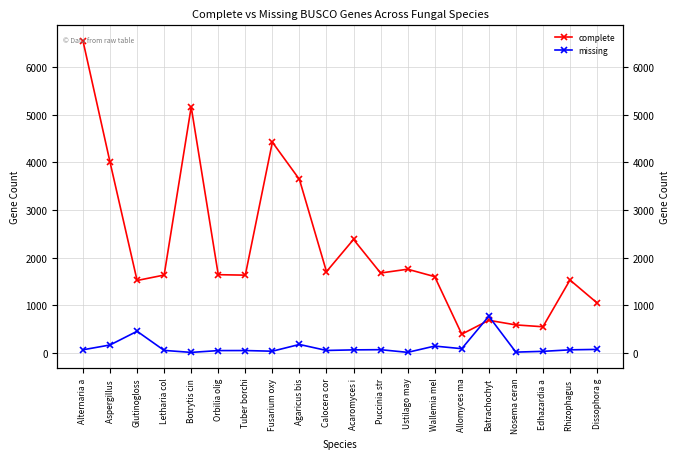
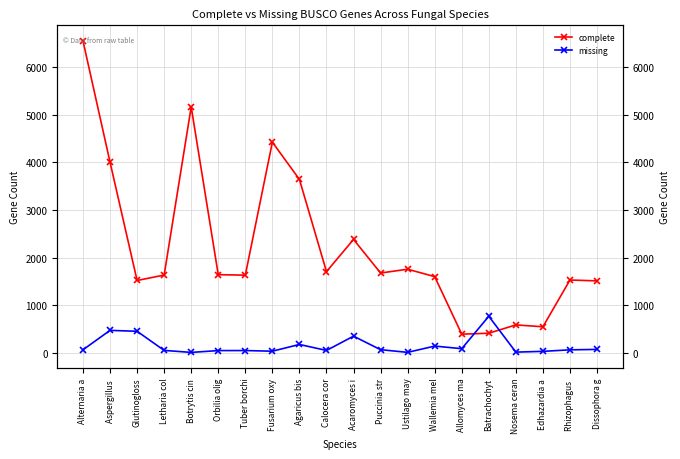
  {
    "complete": {
      "Alternaria a": 6600,
      "Aspergillus": 4000,
      "Glutinogloss": 1500,
      "Letharia col": 1600,
      "Botrytis cin": 5200,
      "Orbilia olig": 1600,
      "Tuber borchi": 1600,
      "Fusarium oxy": 4400,
      "Agaricus bis": 3600,
      "Calocera cor": 1700,
      "Acaromyces i": 2400,
      "Puccinia str": 1700,
      "Ustilago may": 1800,
      "Wallemia mel": 1600,
      "Allomyces ma": 400,
-     "Batrachochyt": 700,
+     "Batrachochyt": 400,
      "Nosema ceran": 600,
      "Edhazardia a": 500,
      "Rhizophagus": 1500,
-     "Dissophora g": 1000
+     "Dissophora g": 1500
    },
    "missing": {
      "Alternaria a": 100,
-     "Aspergillus": 200,
+     "Aspergillus": 500,
      "Glutinogloss": 400,
      "Letharia col": 0,
      "Botrytis cin": 0,
      "Orbilia olig": 0,
      "Tuber borchi": 0,
      "Fusarium oxy": 0,
      "Agaricus bis": 200,
      "Calocera cor": 0,
-     "Acaromyces i": 100,
+     "Acaromyces i": 300,
      "Puccinia str": 100,
      "Ustilago may": 0,
      "Wallemia mel": 100,
      "Allomyces ma": 100,
      "Batrachochyt": 800,
      "Nosema ceran": 0,
      "Edhazardia a": 0,
      "Rhizophagus": 100,
      "Dissophora g": 100
    }
  }
